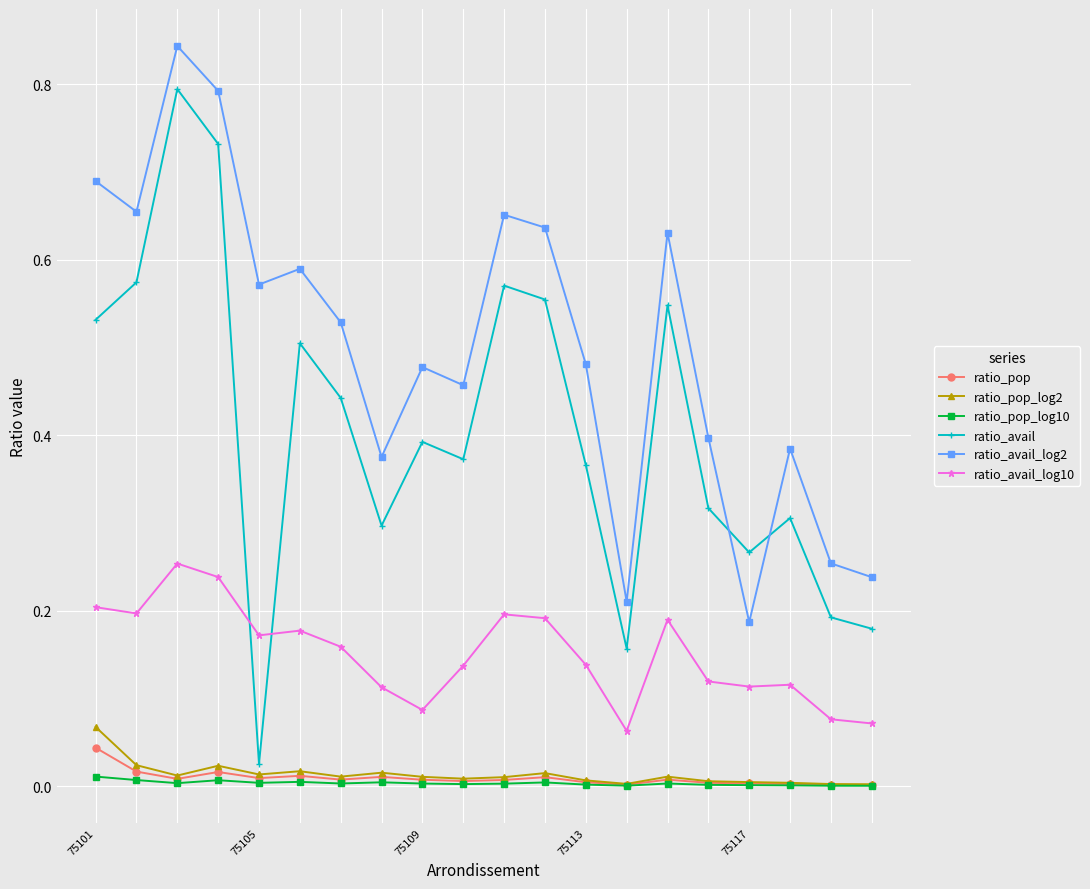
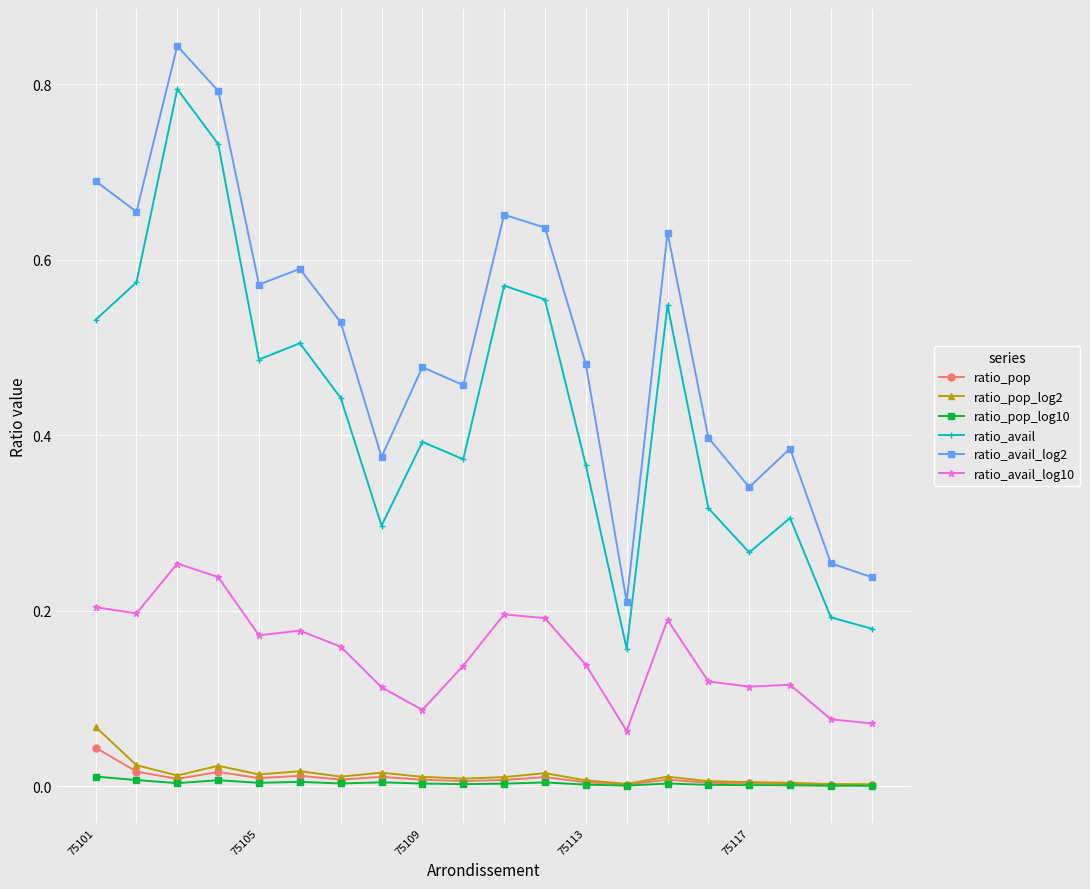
  {
    "ratio_pop": {
      "75101": 0.04,
      "75105": 0.01,
      "75109": 0.01
    },
    "ratio_pop_log2": {
      "75101": 0.07,
      "75105": 0.01,
      "75109": 0.01
    },
    "ratio_pop_log10": {
      "75101": 0.01,
      "75105": 0.00,
      "75109": 0.00
    },
    "ratio_avail": {
      "75101": 0.53,
-     "75105": 0.03,
+     "75105": 0.49,
      "75109": 0.39,
      "75113": 0.37,
      "75117": 0.27
    },
    "ratio_avail_log2": {
      "75101": 0.69,
      "75105": 0.57,
      "75109": 0.48,
      "75113": 0.48,
-     "75117": 0.19
+     "75117": 0.34
    },
    "ratio_avail_log10": {
      "75101": 0.20,
      "75105": 0.17,
      "75109": 0.09,
      "75113": 0.14,
      "75117": 0.11
    }
  }
